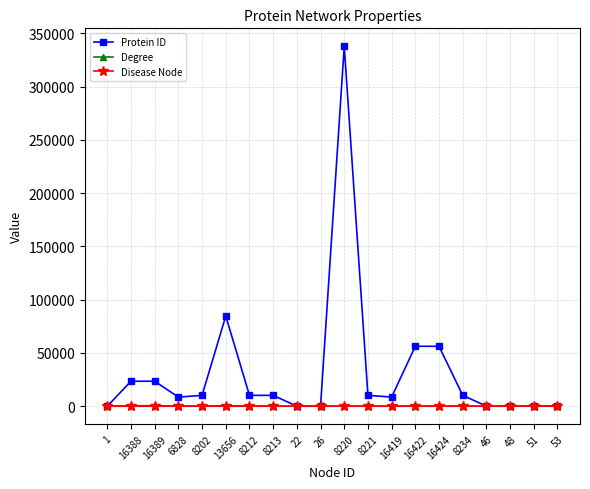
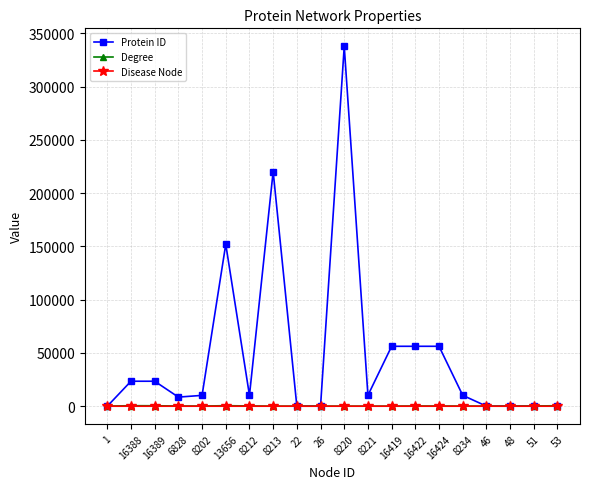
  {
    "Protein ID": {
      "16388": 23000,
      "16389": 23000,
      "6828": 9000,
      "8202": 10000,
-     "13656": 85000,
+     "13656": 152000,
      "8212": 10000,
-     "8213": 10000,
+     "8213": 220000,
      "8220": 338000,
      "8221": 10000,
-     "16419": 9000,
+     "16419": 56000,
      "16422": 56000,
      "16424": 56000,
      "8234": 10000
    },
    "Disease Node": {
      "16388": 0,
      "16389": 0,
      "6828": 0,
      "8202": 0,
      "13656": 0,
      "8212": 0,
      "8213": 0,
      "8220": 0,
      "8221": 0,
      "16419": 0,
      "16422": 0,
      "16424": 0,
      "8234": 0
    }
  }
